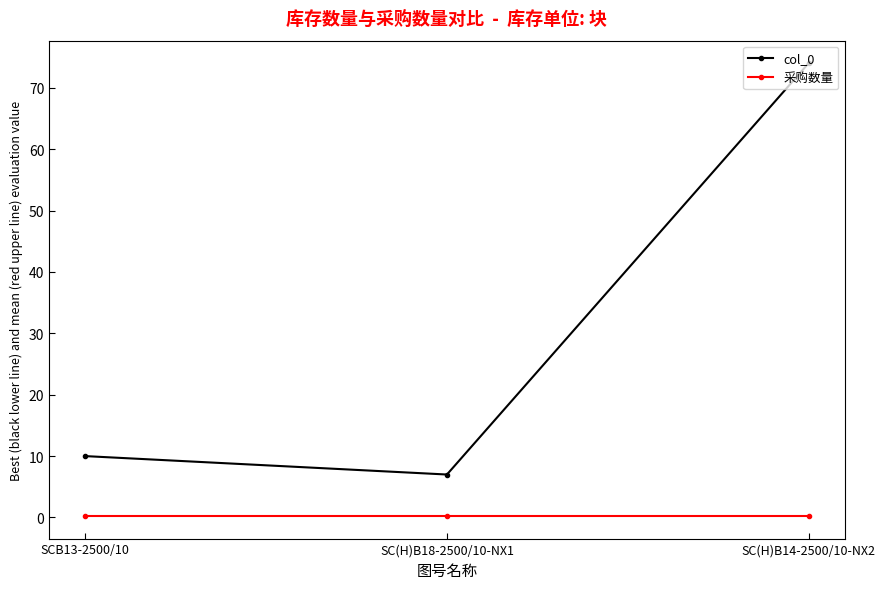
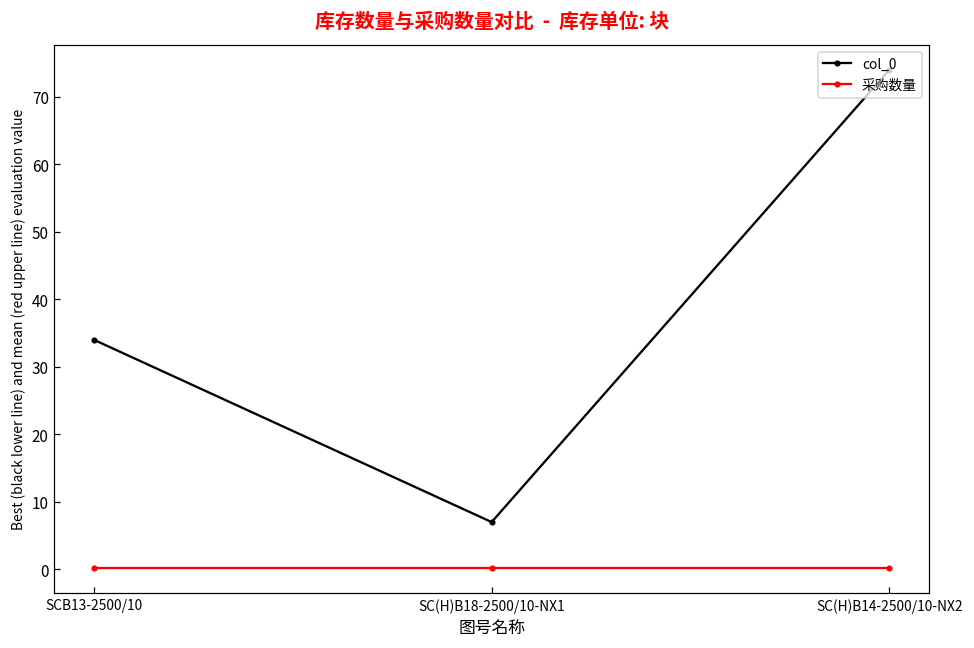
  {
    "col_0": {
-     "SCB13-2500/10": 10,
+     "SCB13-2500/10": 34,
      "SC(H)B18-2500/10-NX1": 7
    },
    "采购数量": {
      "SCB13-2500/10": 0,
      "SC(H)B18-2500/10-NX1": 0,
      "SC(H)B14-2500/10-NX2": 0
    }
  }
